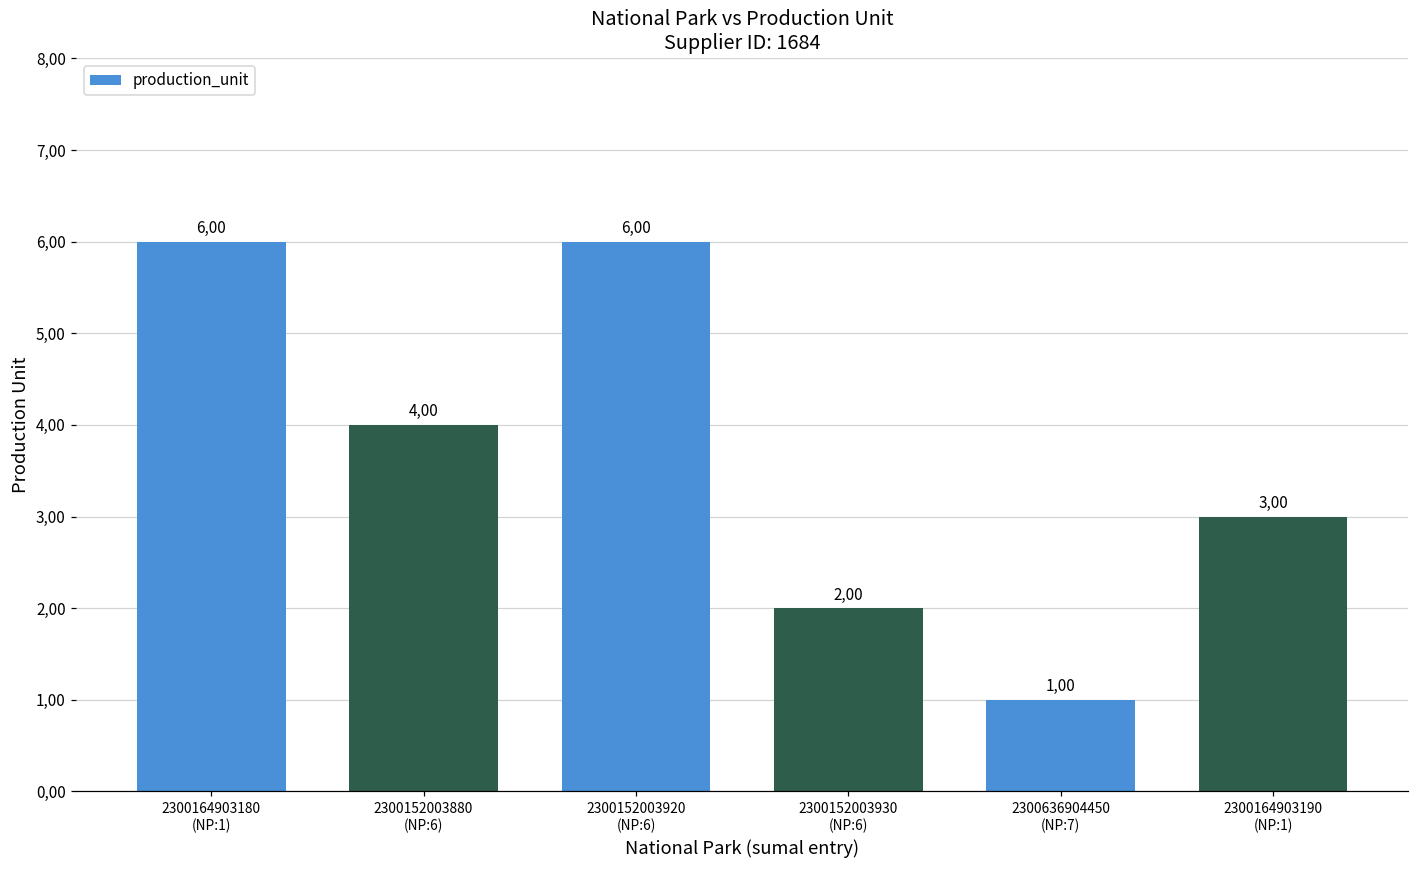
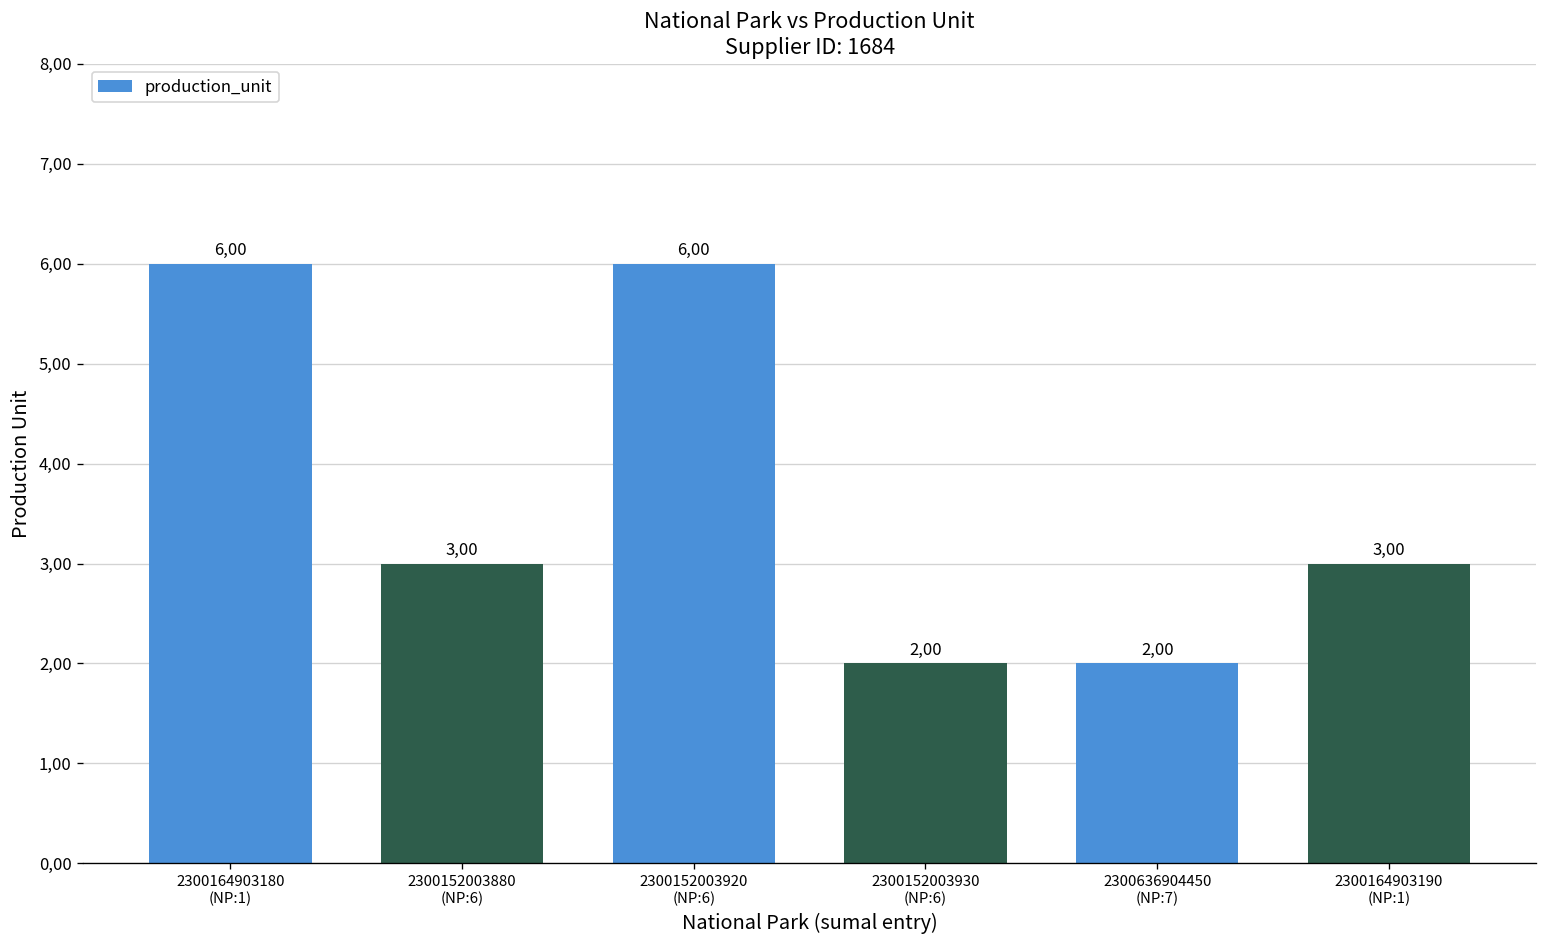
  {
-   "2300152003880 (NP:6)": "4,00",
-   "2300636904450 (NP:7)": "1,00"
+   "2300152003880 (NP:6)": "3,00",
+   "2300636904450 (NP:7)": "2,00"
  }
